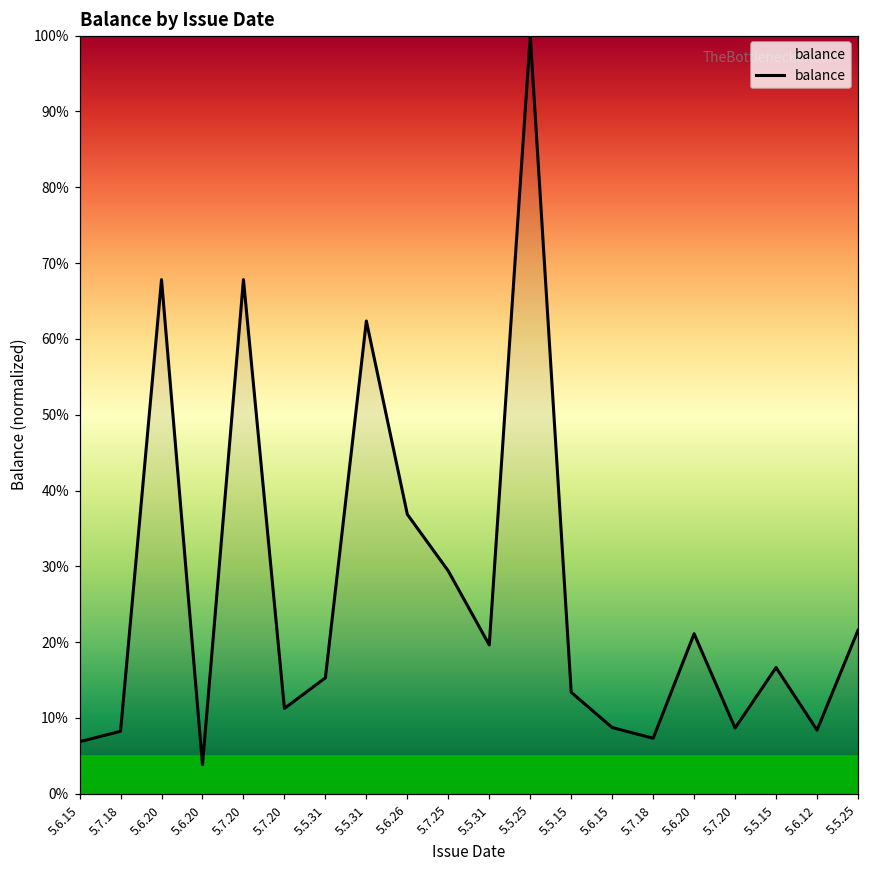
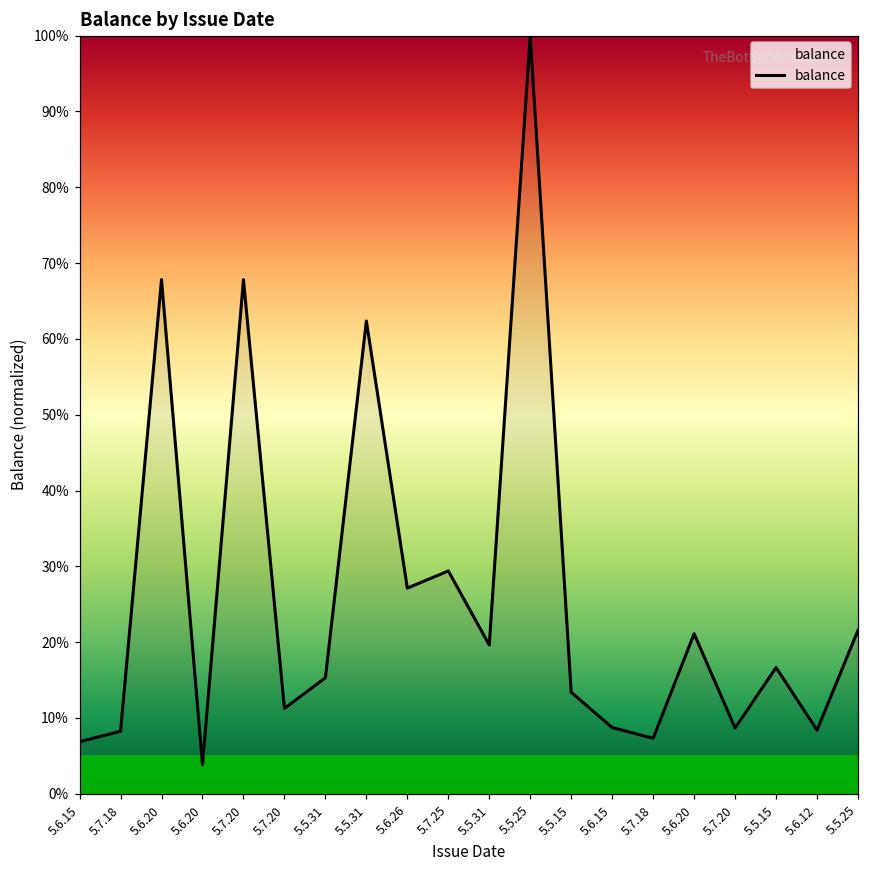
  {
-   "5.6.26": "37%",
+   "5.6.26": "27%",
    "5.7.25": "29%",
    "5.6.12": "8%"
  }
